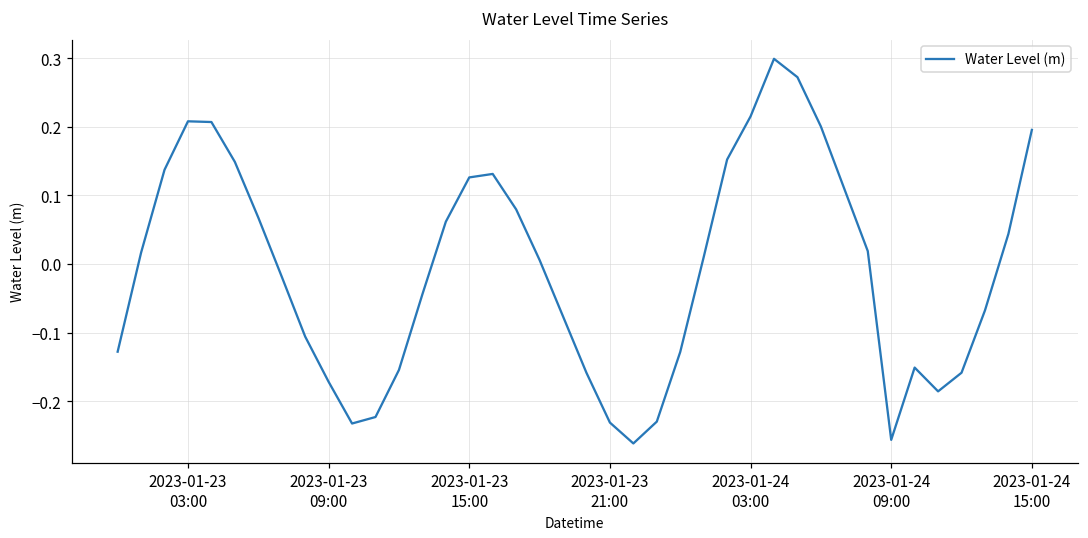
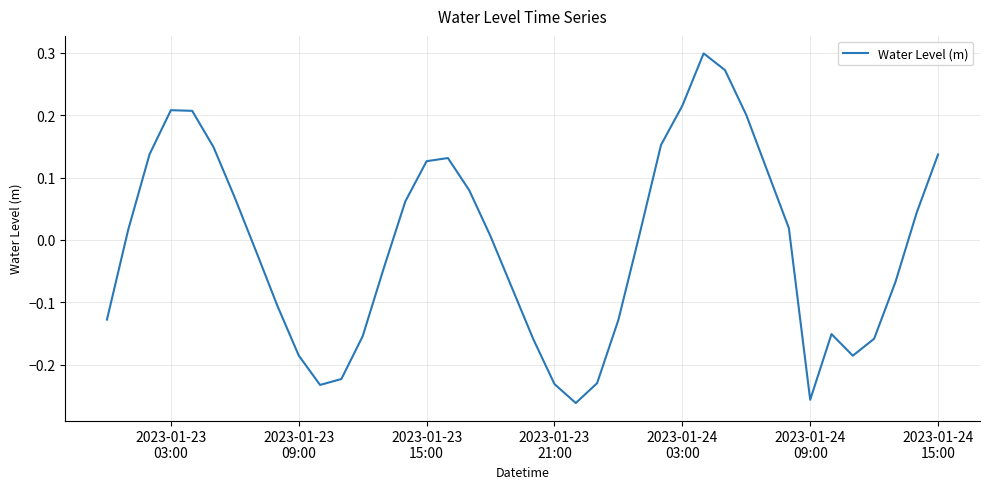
  {
    "2023-01-23 03:00": 0.21,
-   "2023-01-23 09:00": -0.17,
+   "2023-01-23 09:00": -0.19,
    "2023-01-23 15:00": 0.13,
    "2023-01-23 21:00": -0.23,
    "2023-01-24 03:00": 0.22,
    "2023-01-24 09:00": -0.26,
-   "2023-01-24 15:00": 0.20
+   "2023-01-24 15:00": 0.14
  }
